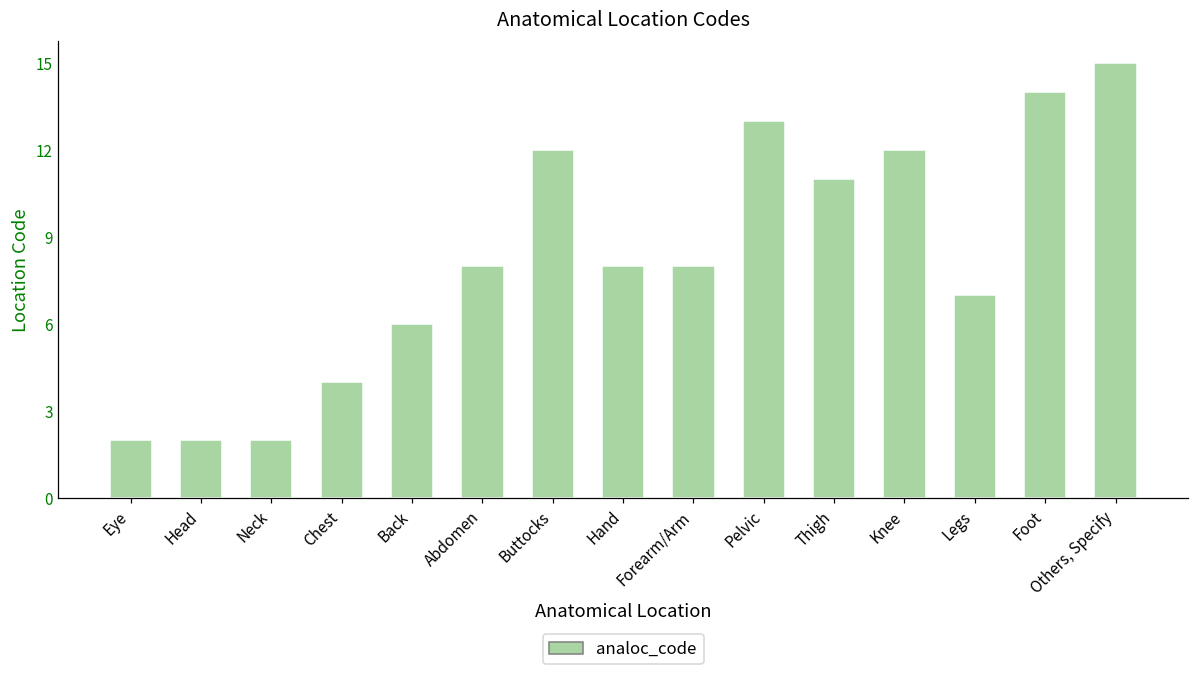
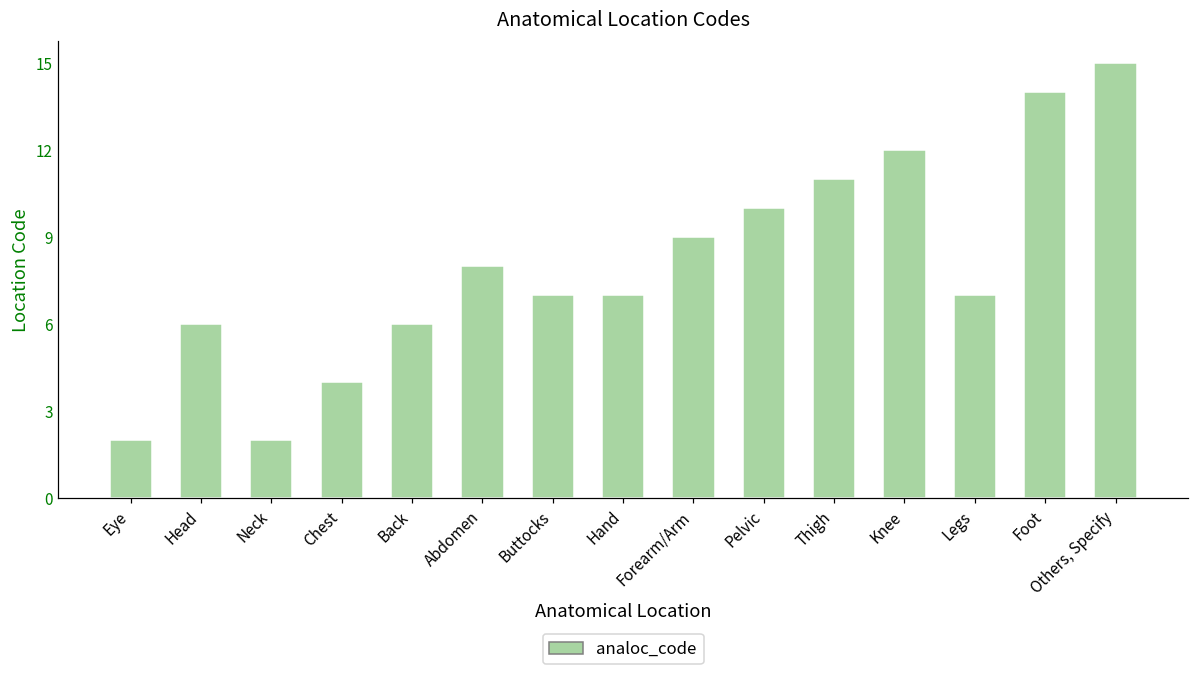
  {
    "Eye": 2,
-   "Head": 2,
+   "Head": 6,
    "Neck": 2,
    "Chest": 4,
    "Back": 6,
    "Abdomen": 8,
-   "Buttocks": 12,
-   "Hand": 8,
-   "Forearm/Arm": 8,
-   "Pelvic": 13,
+   "Buttocks": 7,
+   "Hand": 7,
+   "Forearm/Arm": 9,
+   "Pelvic": 10,
    "Thigh": 11,
    "Knee": 12,
    "Legs": 7,
    "Foot": 14,
    "Others, Specify": 15
  }
